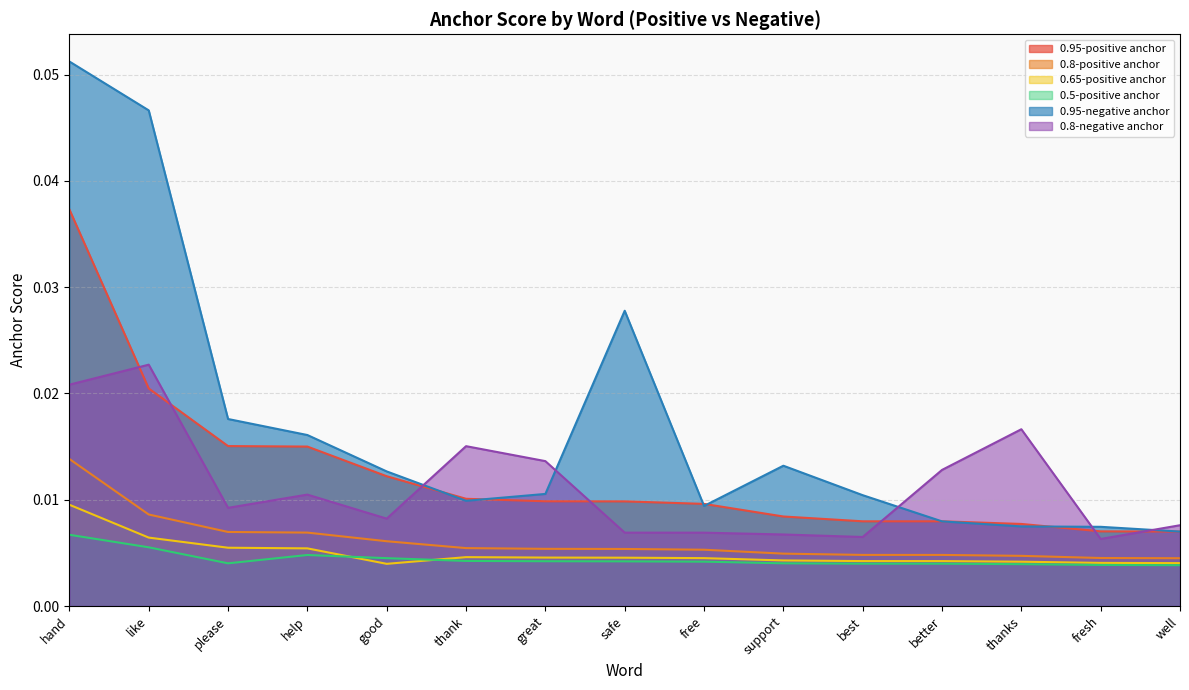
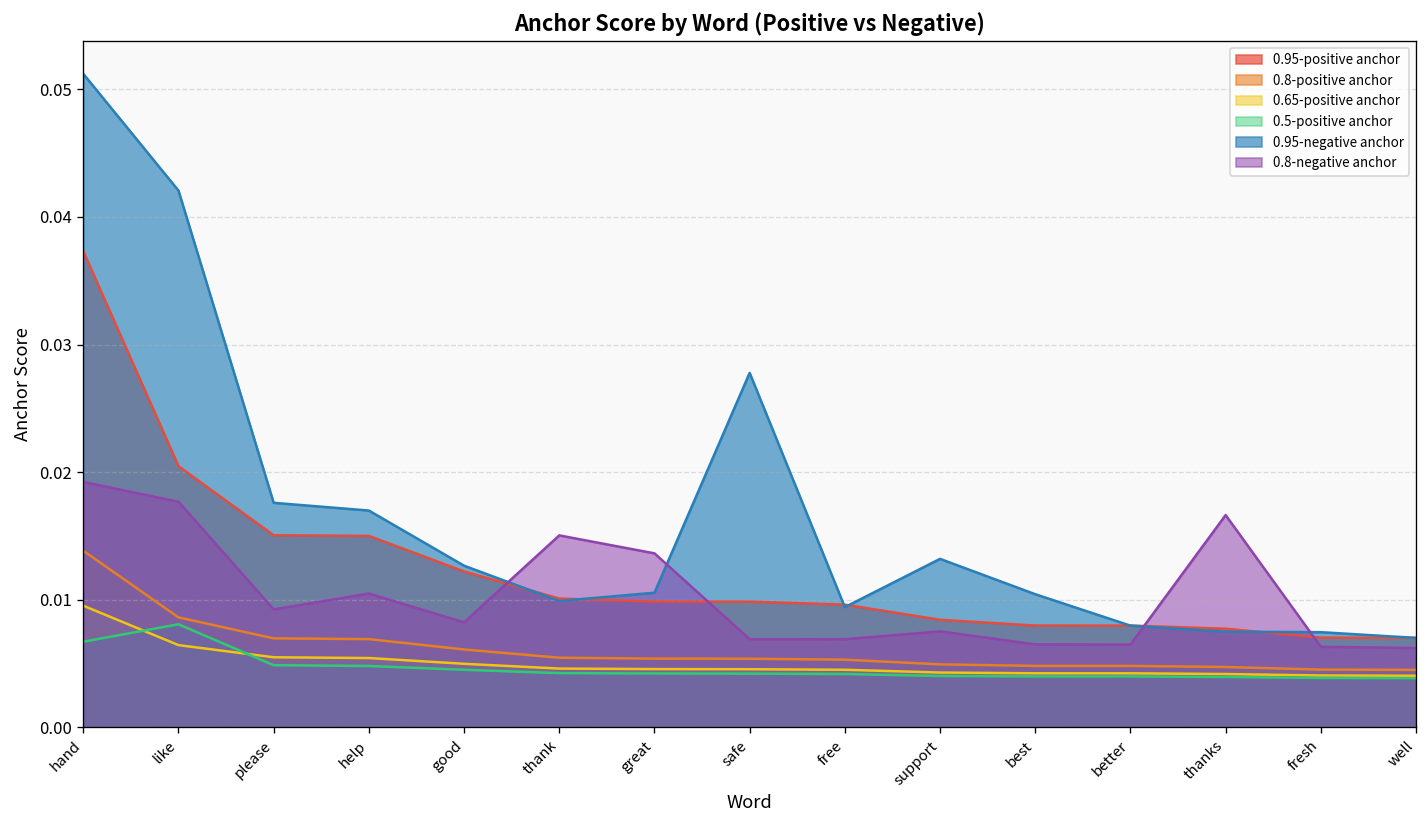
  {
    "0.65-positive anchor": {
      "hand": 0.0095,
      "like": 0.0064,
      "please": 0.0055,
      "help": 0.0054,
-     "good": 0.0040,
+     "good": 0.0050,
      "thank": 0.0046,
      "great": 0.0046,
      "safe": 0.0045,
      "free": 0.0045,
      "support": 0.0043,
      "best": 0.0042,
      "better": 0.0042
    },
    "0.5-positive anchor": {
      "hand": 0.0067,
-     "like": 0.0055,
-     "please": 0.0040,
+     "like": 0.0081,
+     "please": 0.0049,
      "help": 0.0048,
      "good": 0.0045,
      "thank": 0.0042,
      "great": 0.0042,
      "safe": 0.0042,
      "free": 0.0042,
      "support": 0.0040,
      "best": 0.0040,
      "better": 0.0040
    },
    "0.95-negative anchor": {
      "hand": 0.0512,
-     "like": 0.0466,
+     "like": 0.0421,
      "please": 0.0176,
-     "help": 0.0161,
+     "help": 0.0170,
      "good": 0.0127,
      "great": 0.0105,
      "safe": 0.0278,
      "support": 0.0132,
      "best": 0.0104,
      "fresh": 0.0075
    },
    "0.8-negative anchor": {
-     "hand": 0.0208,
-     "like": 0.0227,
+     "hand": 0.0192,
+     "like": 0.0177,
      "please": 0.0092,
      "help": 0.0105,
      "good": 0.0082,
      "thank": 0.0150,
      "great": 0.0136,
      "safe": 0.0069,
      "free": 0.0069,
-     "support": 0.0067,
+     "support": 0.0075,
      "best": 0.0065,
-     "better": 0.0128,
+     "better": 0.0065,
      "thanks": 0.0166,
      "fresh": 0.0063,
-     "well": 0.0076
+     "well": 0.0062
    }
  }
